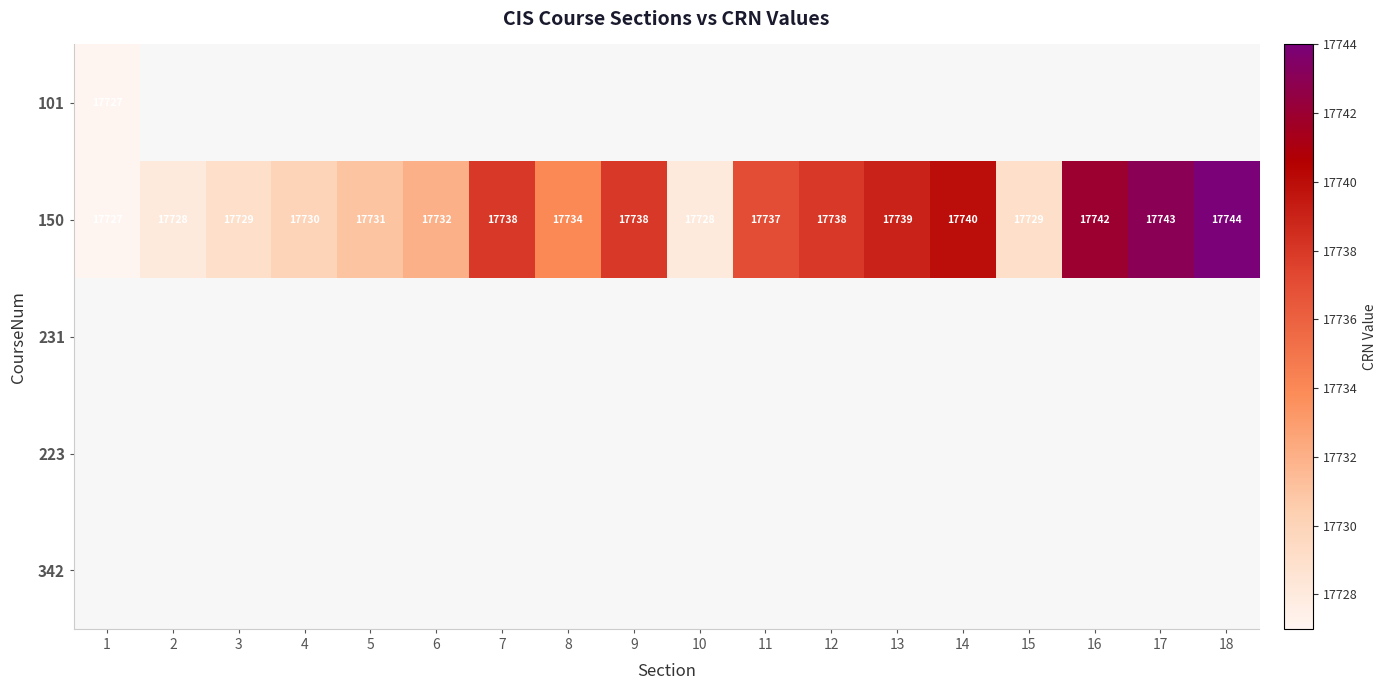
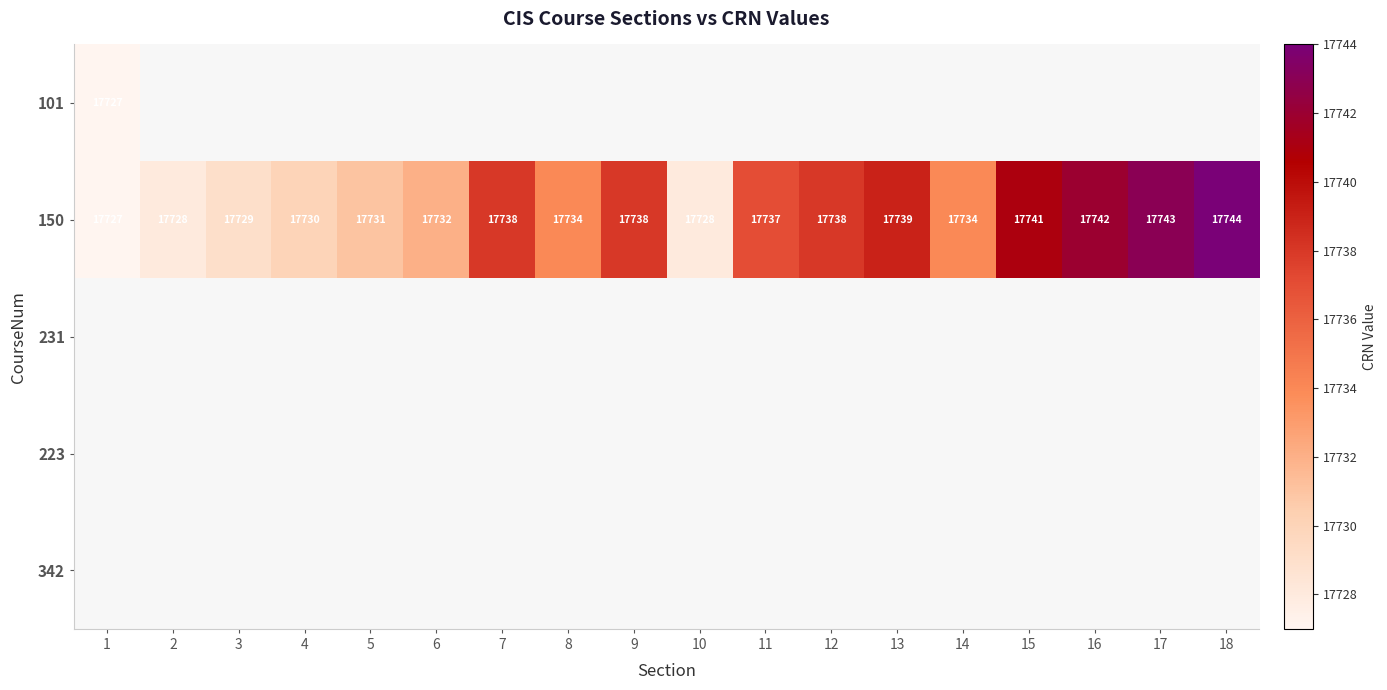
  {
    "150": {
      "3": 17729,
      "4": 17730,
      "5": 17731,
      "6": 17732,
      "7": 17738,
      "8": 17734,
      "9": 17738,
      "11": 17737,
      "12": 17738,
      "13": 17739,
-     "14": 17740,
-     "15": 17729,
+     "14": 17734,
+     "15": 17741,
      "16": 17742,
      "17": 17743,
      "18": 17744
    }
  }
